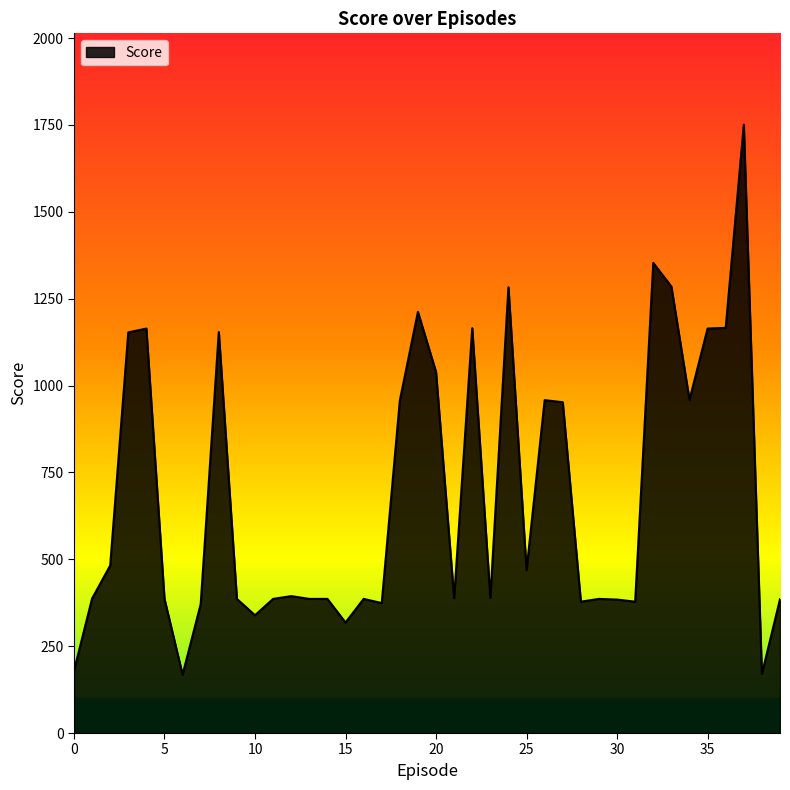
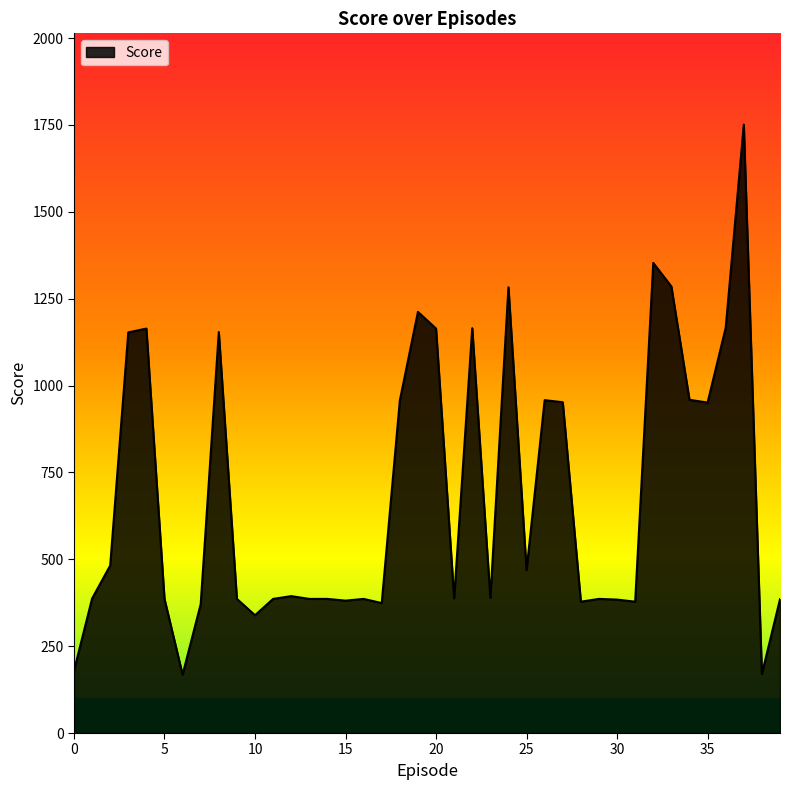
  {
    "0": 180,
    "5": 390,
    "10": 340,
-   "15": 320,
-   "20": 1040,
+   "15": 380,
+   "20": 1160,
    "25": 470,
    "30": 380,
-   "35": 1160
+   "35": 950
  }
